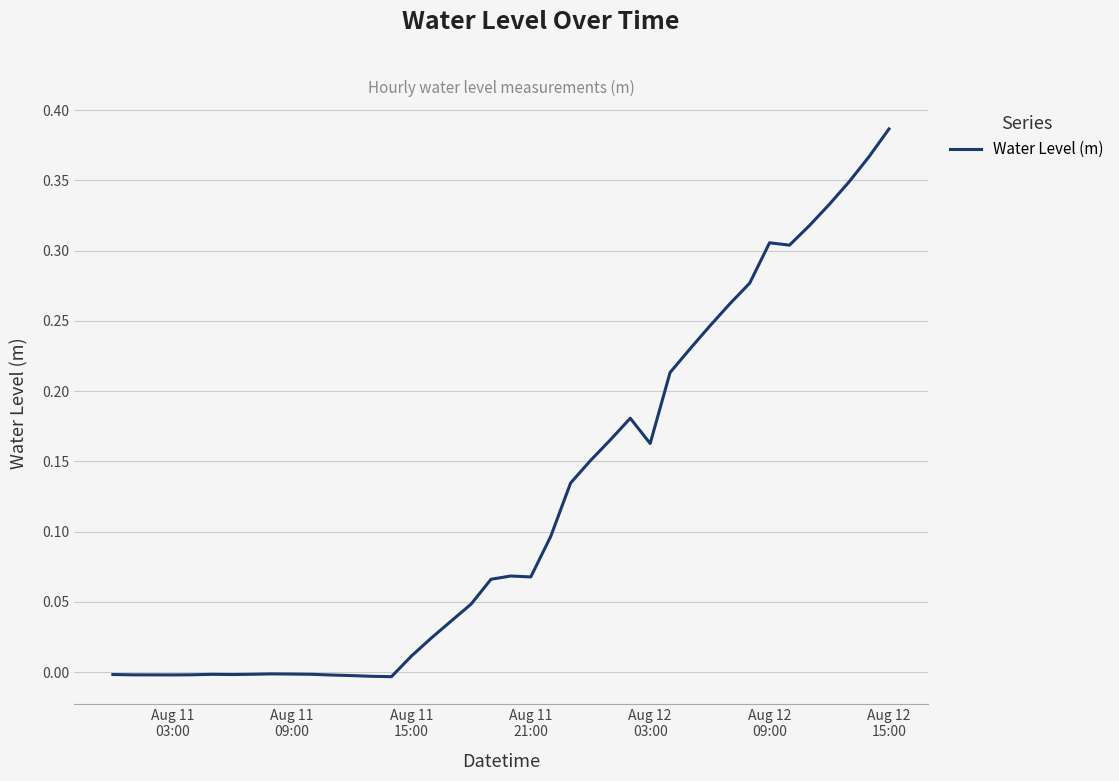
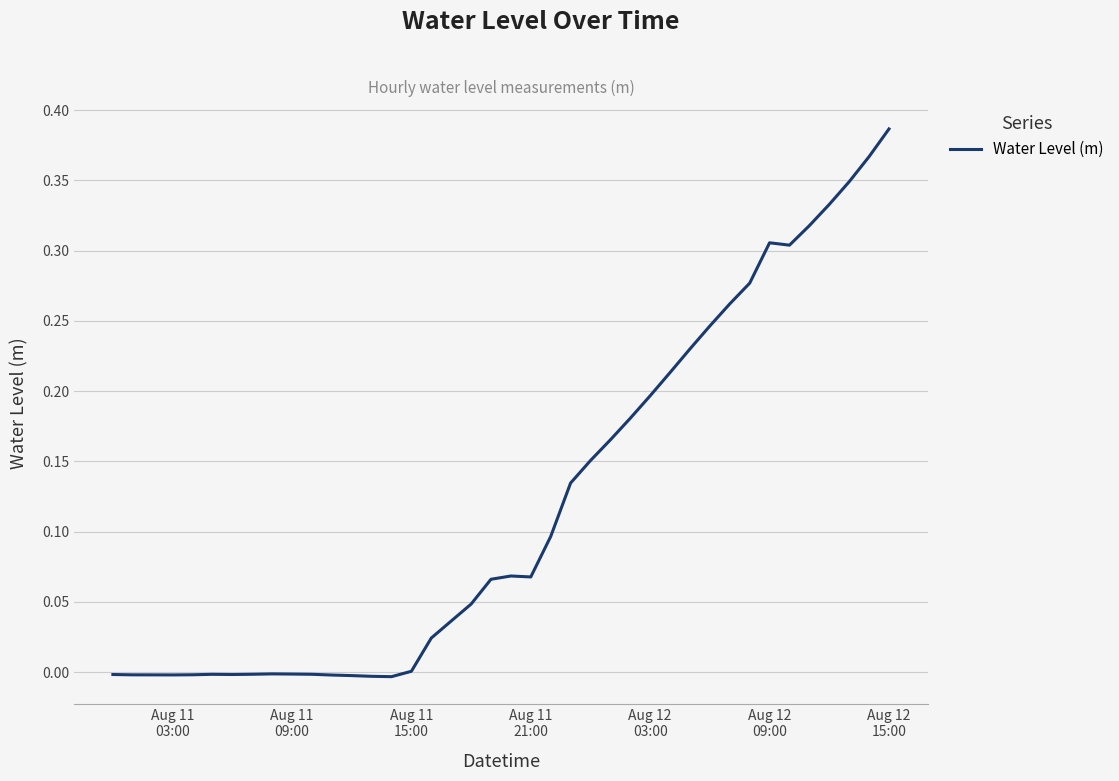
  {
    "Aug 11 03:00": -0.002,
    "Aug 11 09:00": -0.001,
-   "Aug 11 15:00": 0.011,
+   "Aug 11 15:00": 0.001,
    "Aug 11 21:00": 0.068,
-   "Aug 12 03:00": 0.163,
+   "Aug 12 03:00": 0.197,
    "Aug 12 09:00": 0.306,
    "Aug 12 15:00": 0.387
  }
